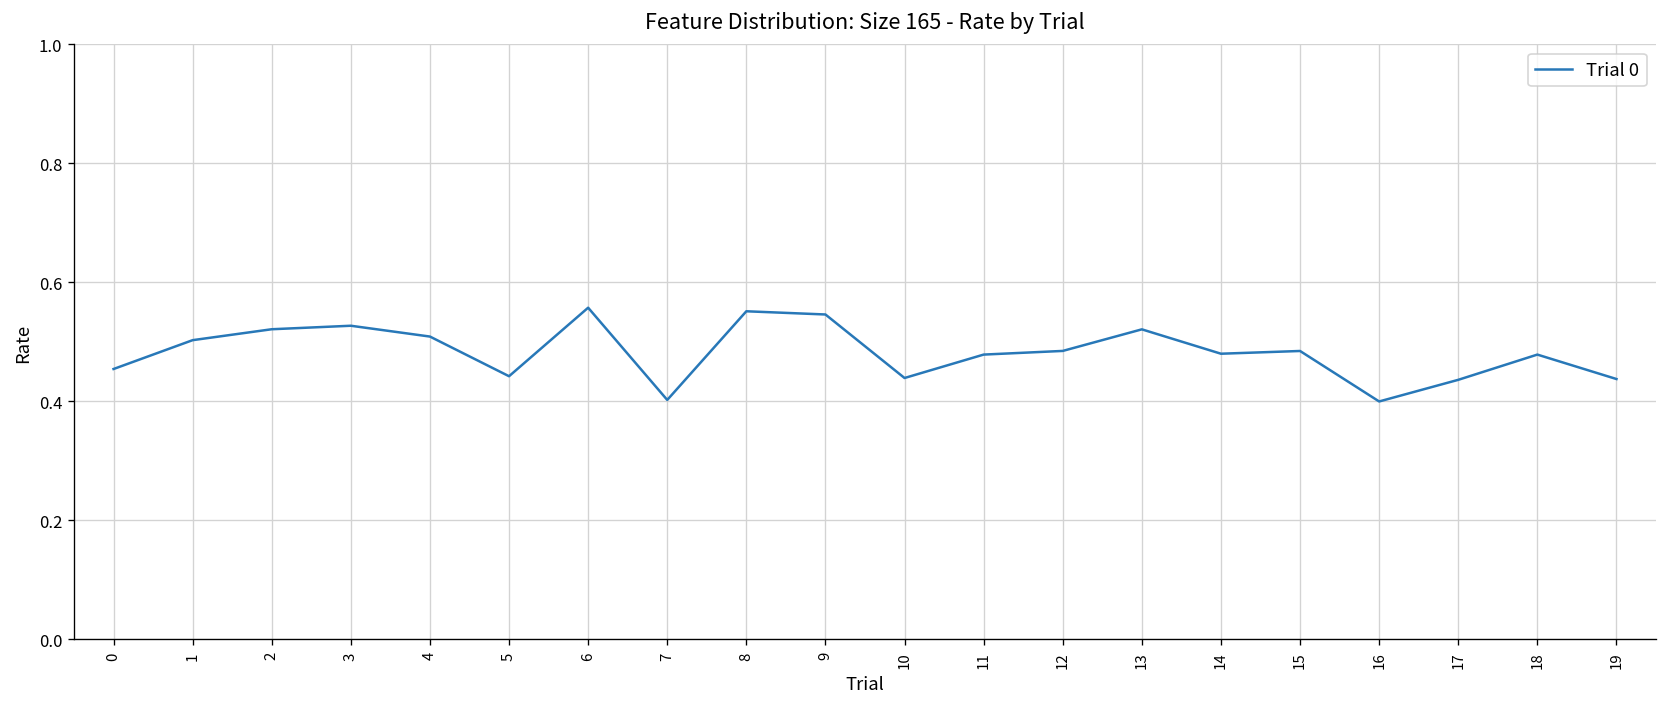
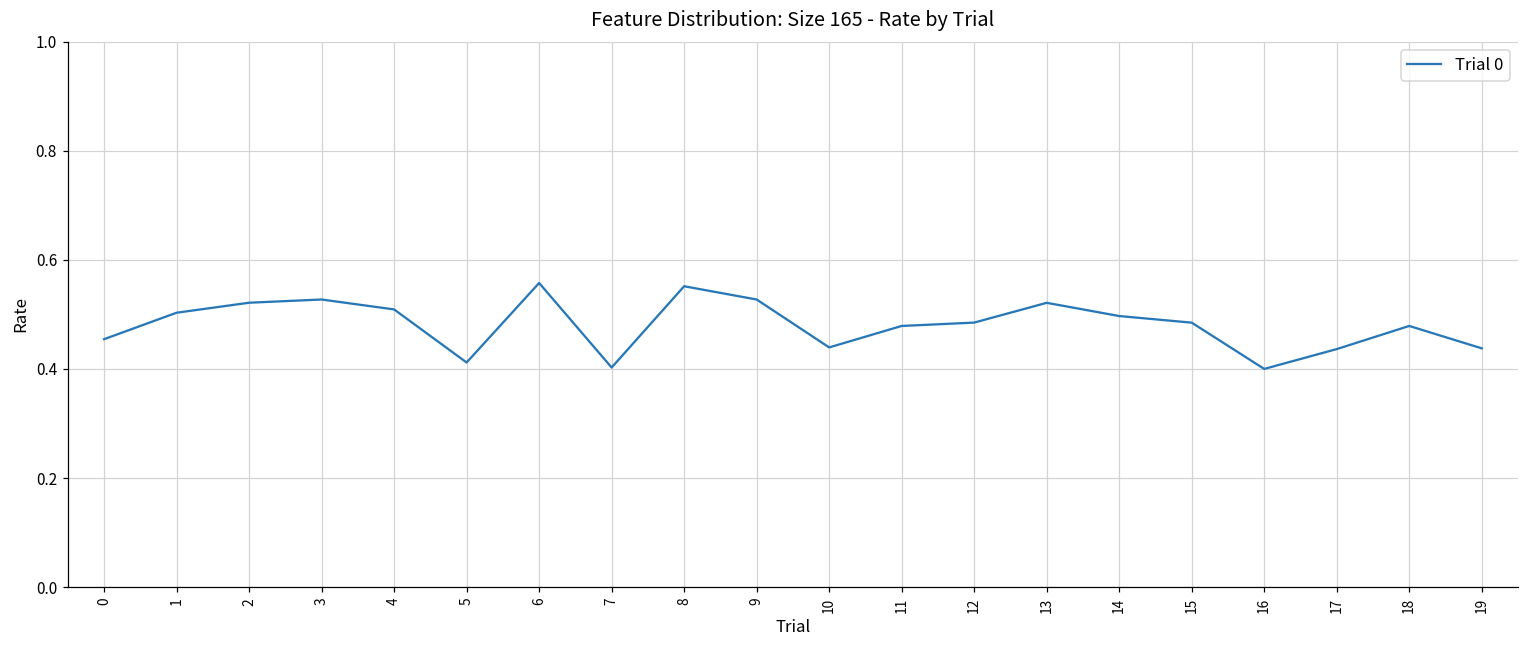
  {
    "0": 0.45,
    "1": 0.50,
    "2": 0.52,
    "3": 0.53,
    "4": 0.51,
-   "5": 0.44,
+   "5": 0.41,
    "6": 0.56,
    "7": 0.40,
    "8": 0.55,
-   "9": 0.55,
+   "9": 0.53,
    "10": 0.44,
    "11": 0.48,
    "12": 0.48,
    "13": 0.52,
-   "14": 0.48,
+   "14": 0.50,
    "15": 0.48,
    "16": 0.40,
    "17": 0.44,
    "18": 0.48,
    "19": 0.44
  }
